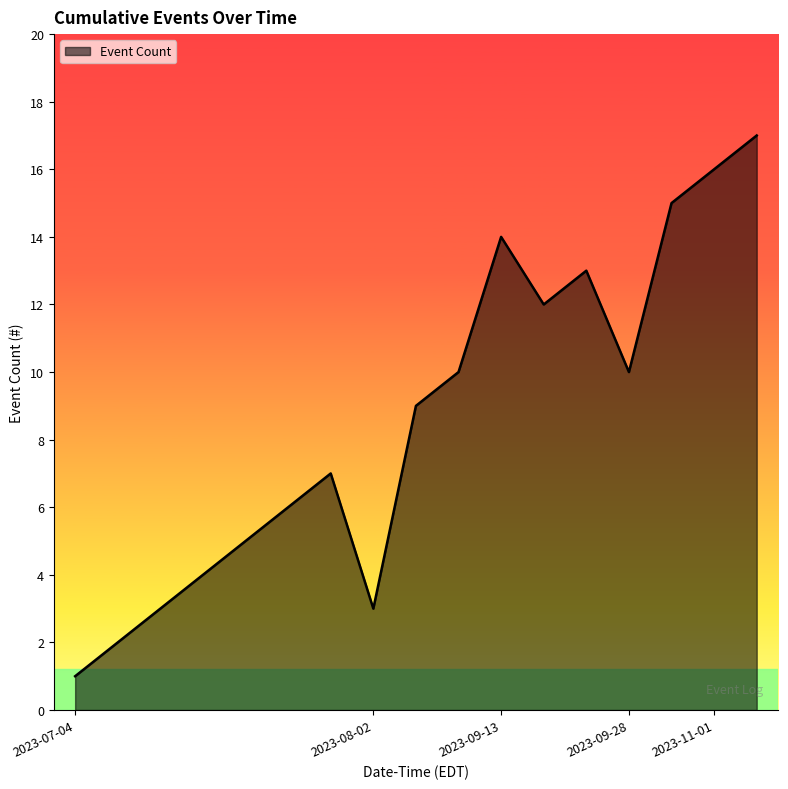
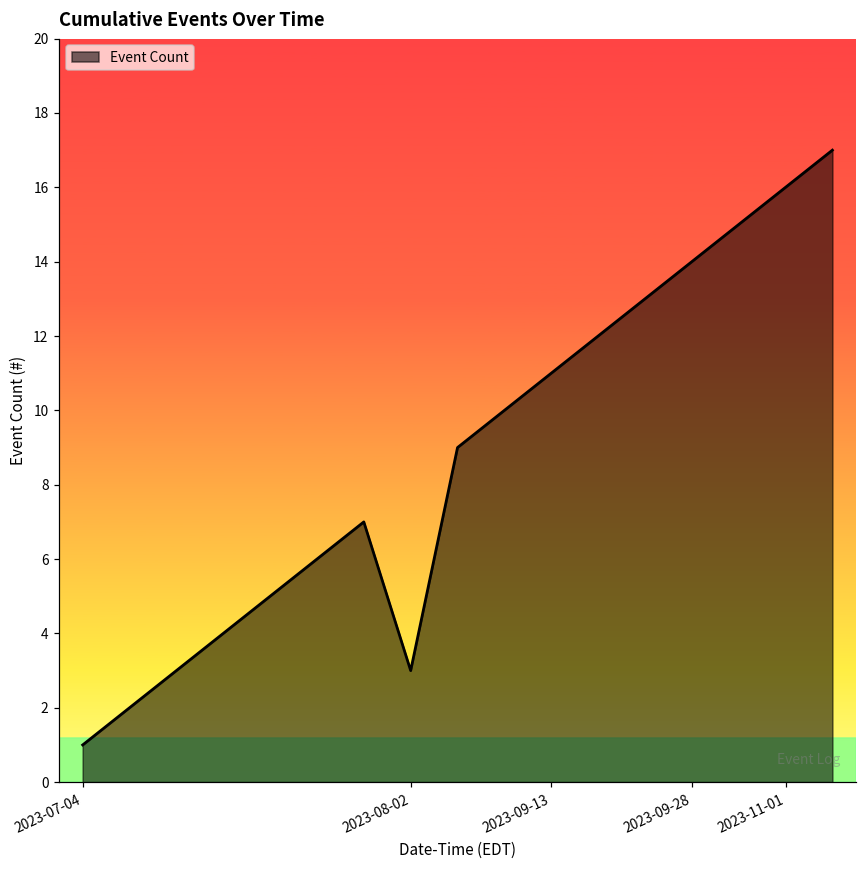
  {
    "2023-08-02": 3,
-   "2023-09-13": 14,
-   "2023-09-28": 10,
+   "2023-09-13": 11,
+   "2023-09-28": 14,
    "2023-11-01": 16
  }
